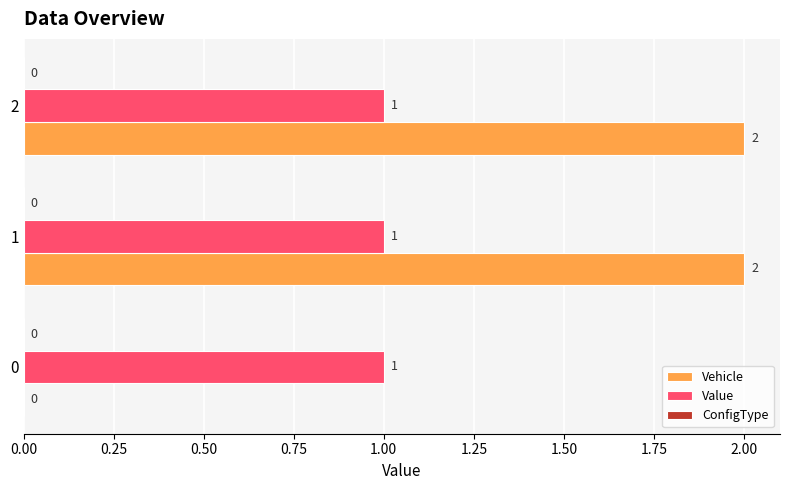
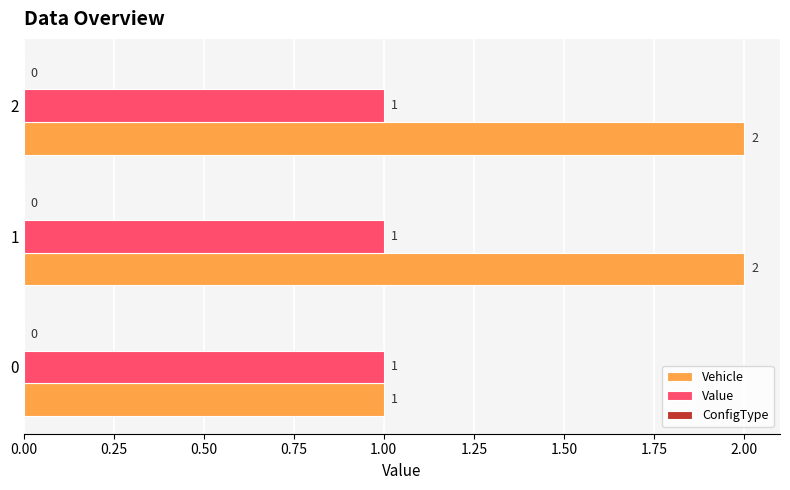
  {
    "Vehicle": {
      "2": 2,
      "1": 2,
-     "0": 0
+     "0": 1
    },
    "Value": {
      "2": 1,
      "1": 1,
      "0": 1
    },
    "ConfigType": {
      "2": 0,
      "1": 0,
      "0": 0
    }
  }
